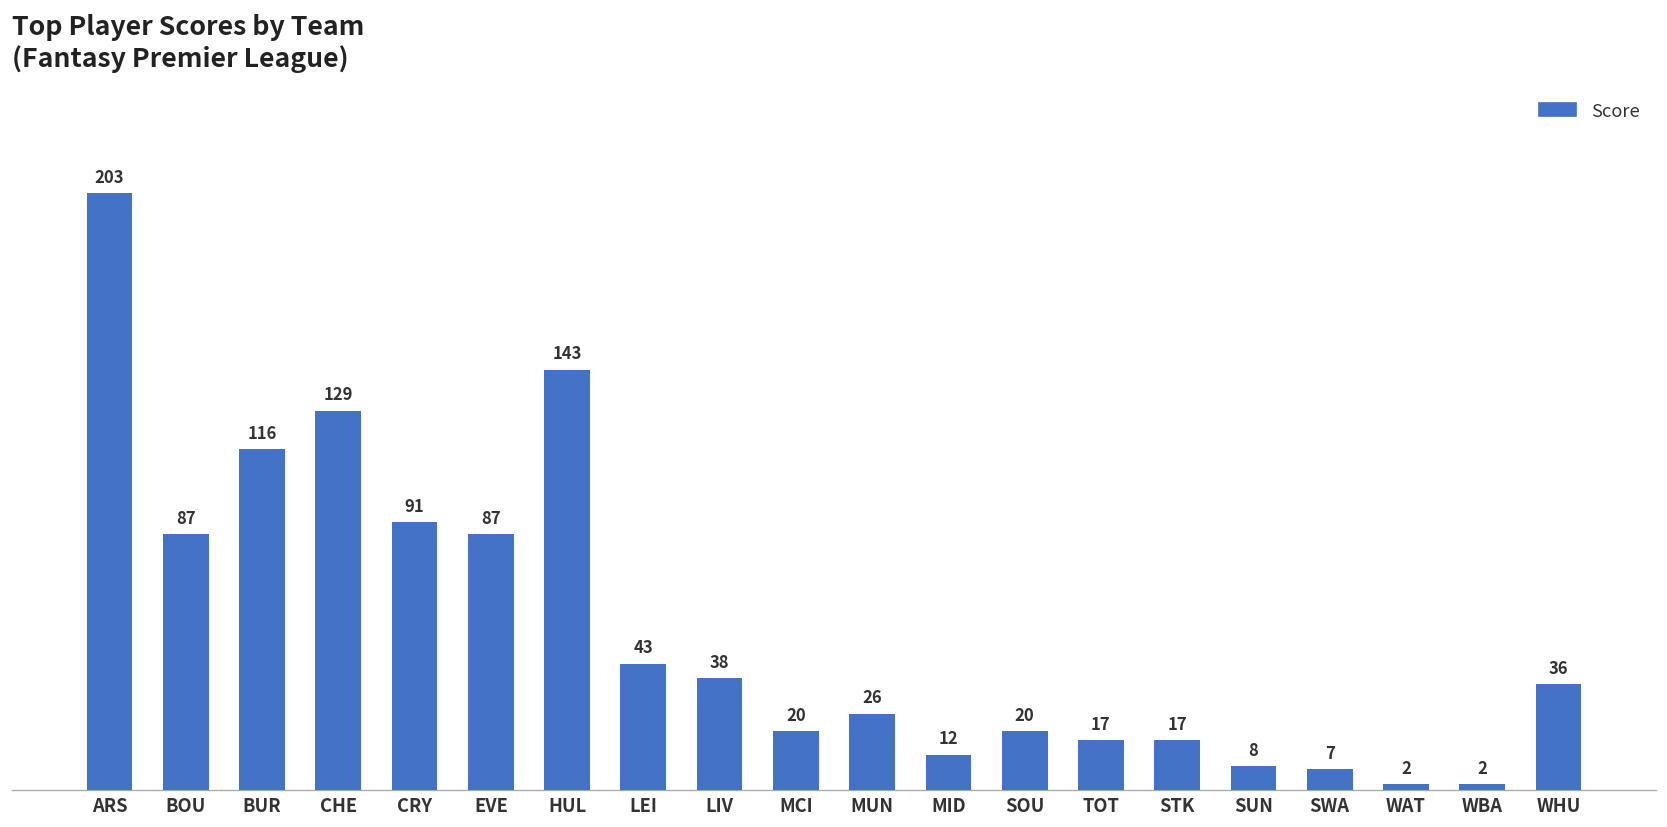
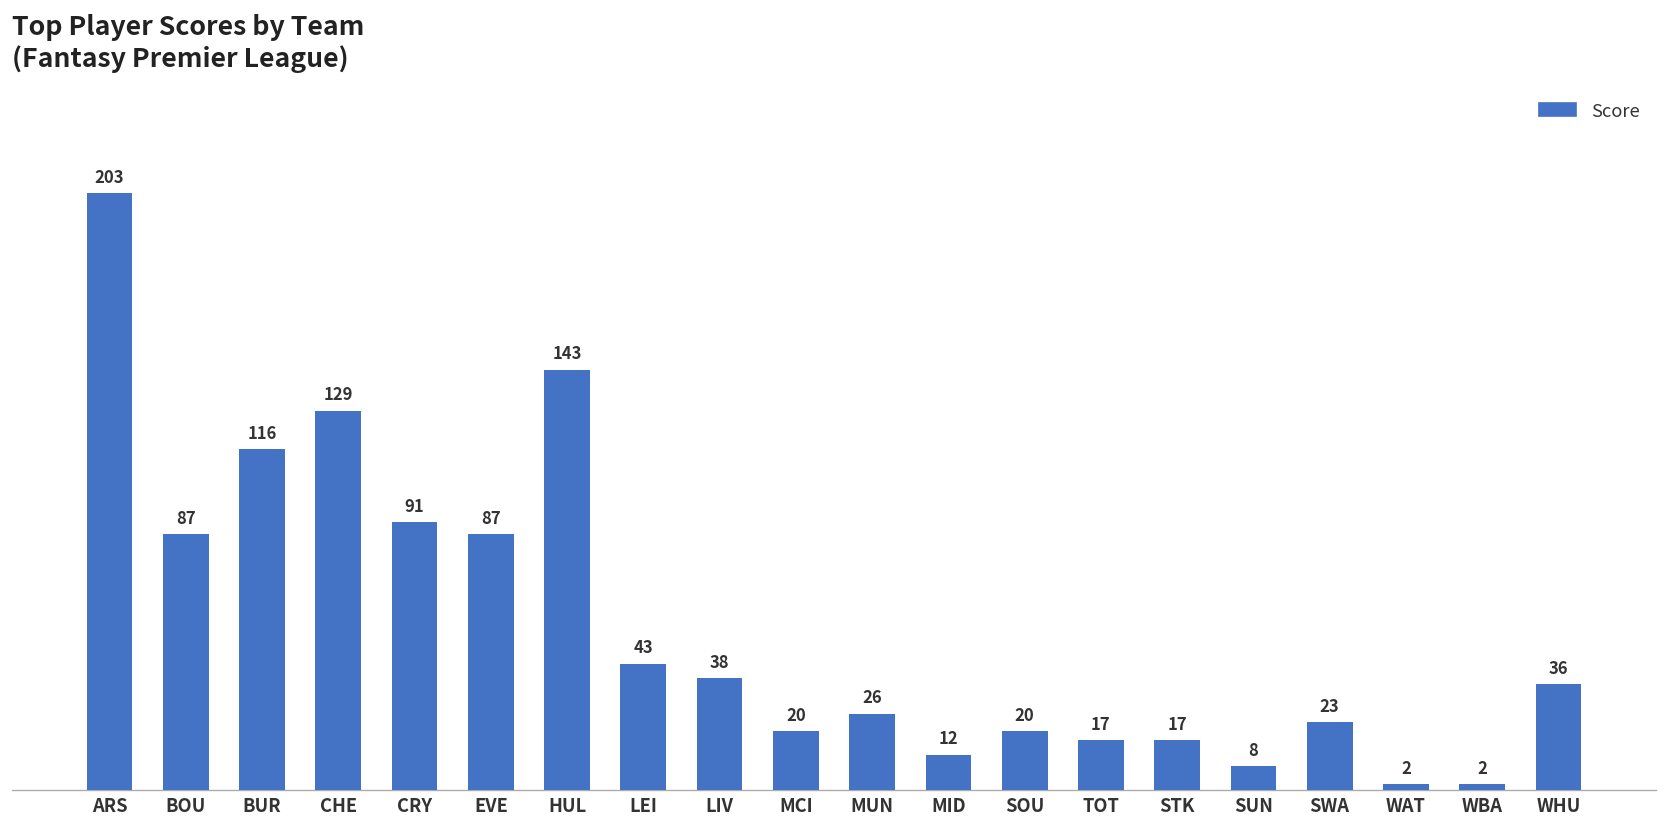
  {
    "ARS": 203,
    "BOU": 87,
    "BUR": 116,
    "CHE": 129,
    "CRY": 91,
    "EVE": 87,
    "HUL": 143,
    "LEI": 43,
    "LIV": 38,
    "MCI": 20,
    "MUN": 26,
    "MID": 12,
    "SOU": 20,
    "TOT": 17,
    "STK": 17,
    "SUN": 8,
-   "SWA": 7,
+   "SWA": 23,
    "WAT": 2,
    "WBA": 2,
    "WHU": 36
  }
